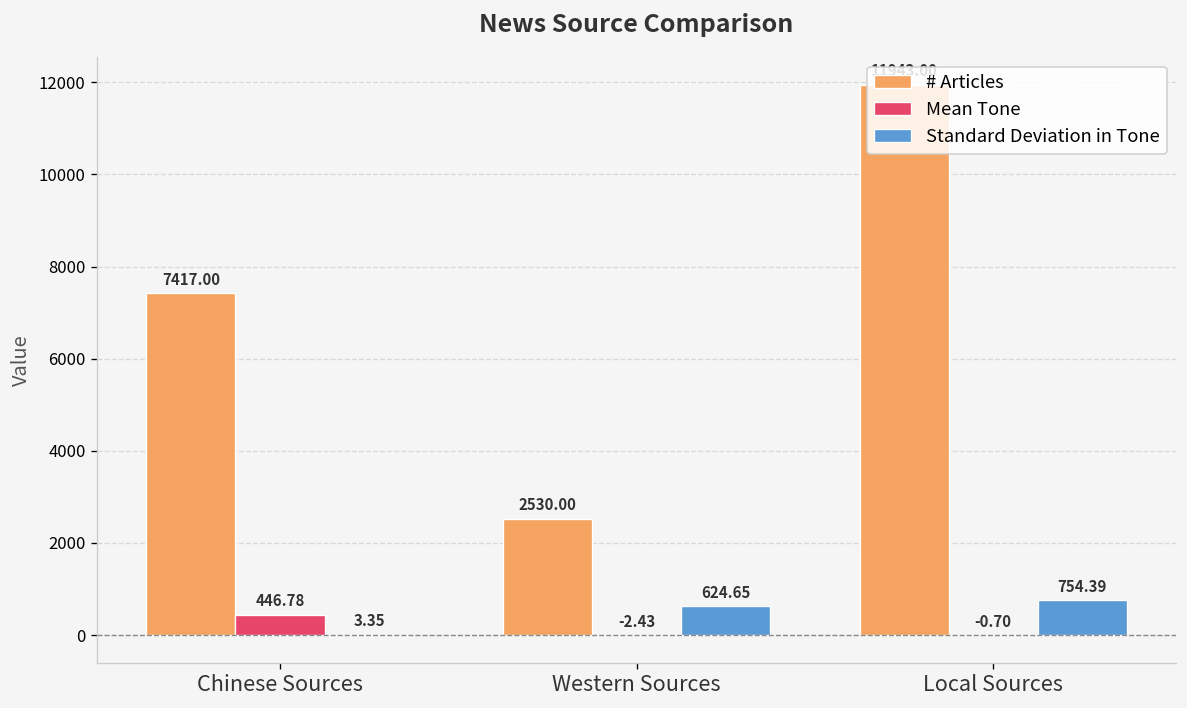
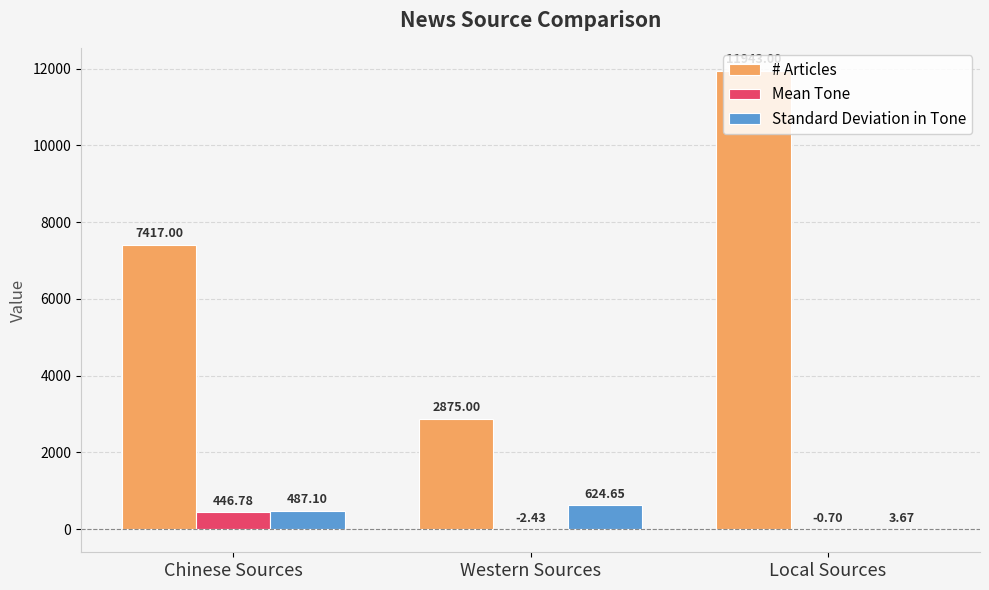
  {
    "# Articles": {
      "Chinese Sources": 7417.00,
-     "Western Sources": 2530.00
+     "Western Sources": 2875.00
    },
    "Mean Tone": {
      "Chinese Sources": 446.78,
      "Western Sources": -2.43,
      "Local Sources": -0.70
    },
    "Standard Deviation in Tone": {
-     "Chinese Sources": 3.35,
+     "Chinese Sources": 487.10,
      "Western Sources": 624.65,
-     "Local Sources": 754.39
+     "Local Sources": 3.67
    }
  }
